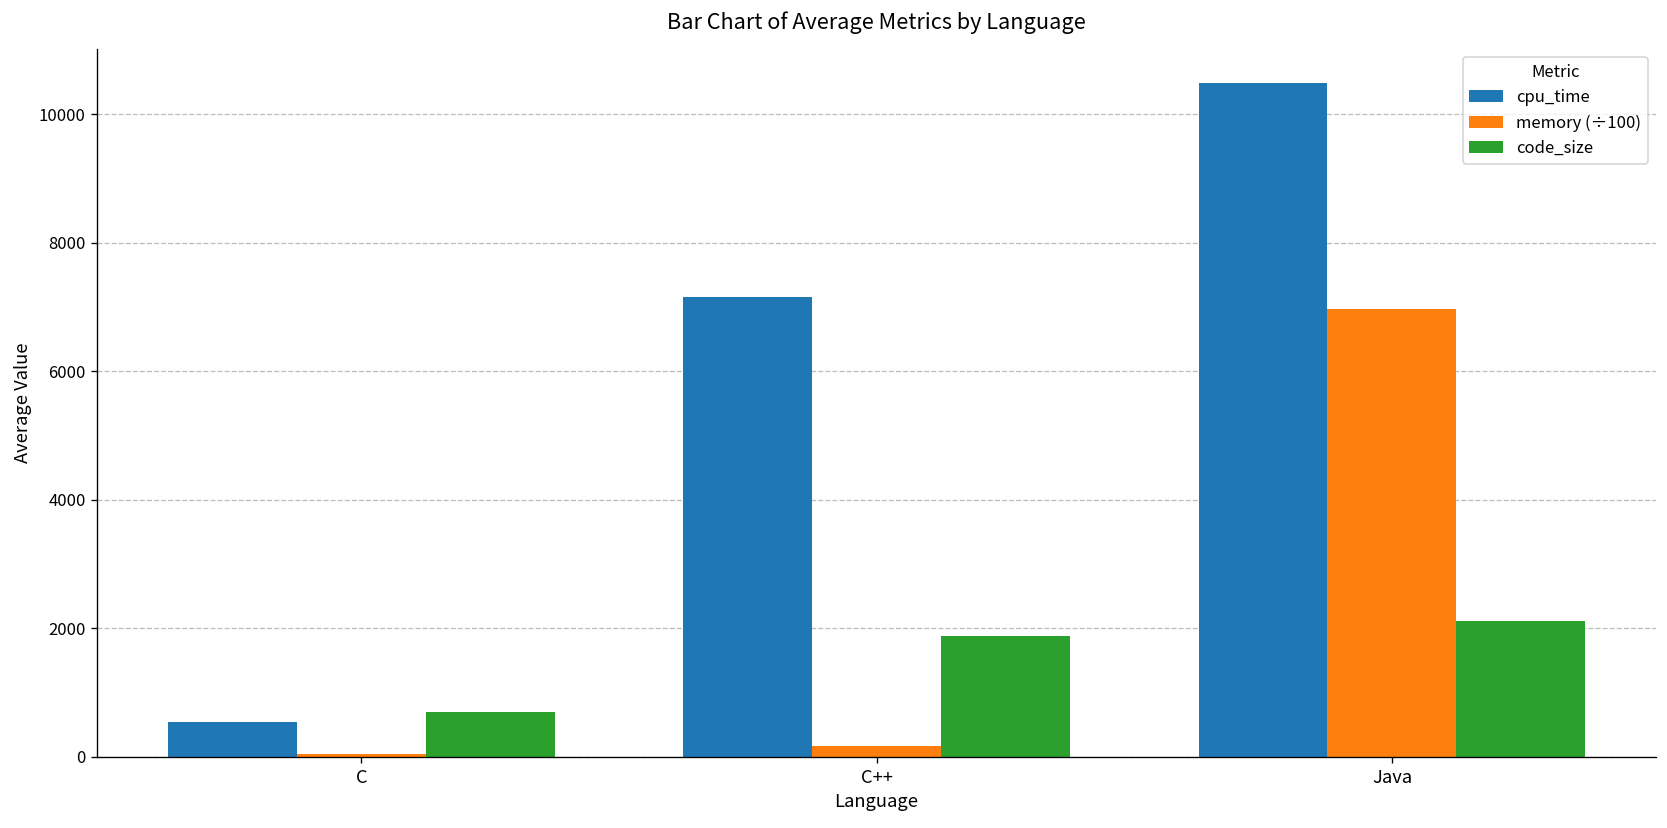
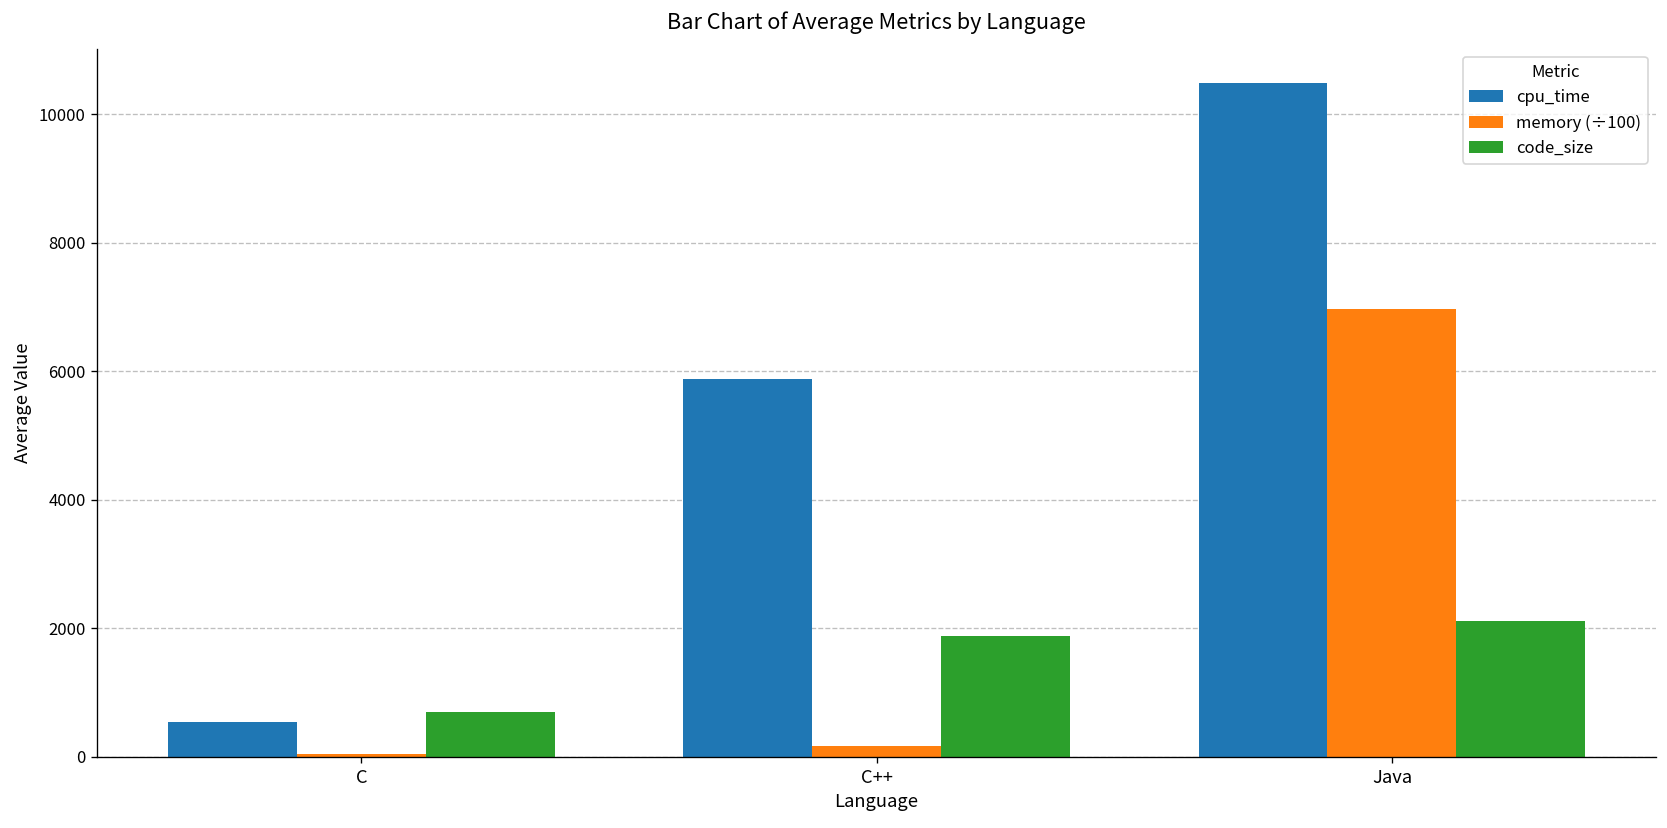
  {
    "cpu_time": {
      "C": 500,
-     "C++": 7100,
+     "C++": 5900,
      "Java": 10500
    },
    "memory (÷100)": {
      "C": 0,
      "C++": 200,
      "Java": 7000
    },
    "code_size": {
      "C": 700,
      "C++": 1900,
      "Java": 2100
    }
  }
